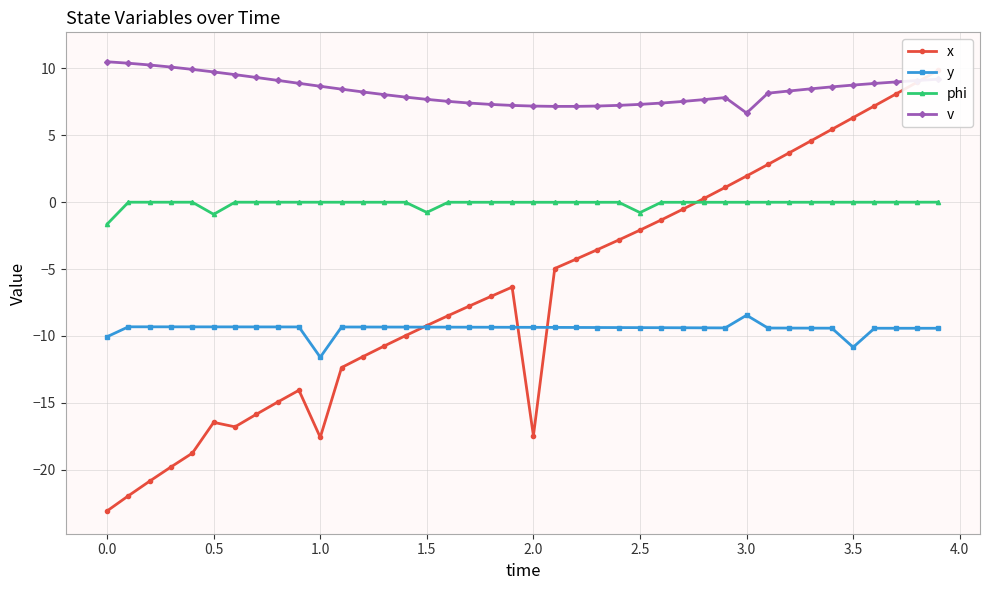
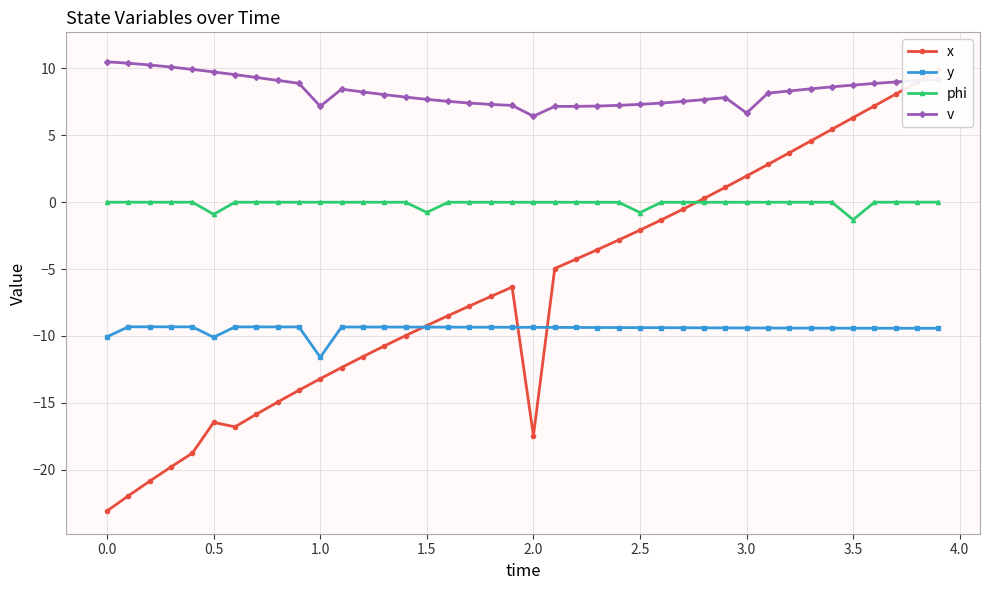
  {
    "x": {
      "0.0": -23.1,
      "0.5": -16.5,
-     "1.0": -17.6,
+     "1.0": -13.2,
      "2.0": -17.5,
      "2.5": -2.1,
      "3.0": 2.0,
      "3.5": 6.3
    },
    "y": {
      "0.0": -10.1,
-     "0.5": -9.3,
+     "0.5": -10.1,
      "1.0": -11.6,
      "2.0": -9.4,
      "2.5": -9.4,
-     "3.0": -8.5,
-     "3.5": -10.8
+     "3.0": -9.4,
+     "3.5": -9.4
    },
    "phi": {
-     "0.0": -1.6,
+     "0.0": 0.0,
      "0.5": -0.9,
      "1.0": 0.0,
      "1.5": -0.8,
      "2.0": 0.0,
      "2.5": -0.8,
      "3.0": 0.0,
-     "3.5": 0.0
+     "3.5": -1.3
    },
    "v": {
      "0.0": 10.5,
      "0.5": 9.7,
-     "1.0": 8.7,
+     "1.0": 7.2,
      "1.5": 7.7,
-     "2.0": 7.2,
+     "2.0": 6.4,
      "2.5": 7.3,
      "3.0": 6.7,
      "3.5": 8.8
    }
  }
